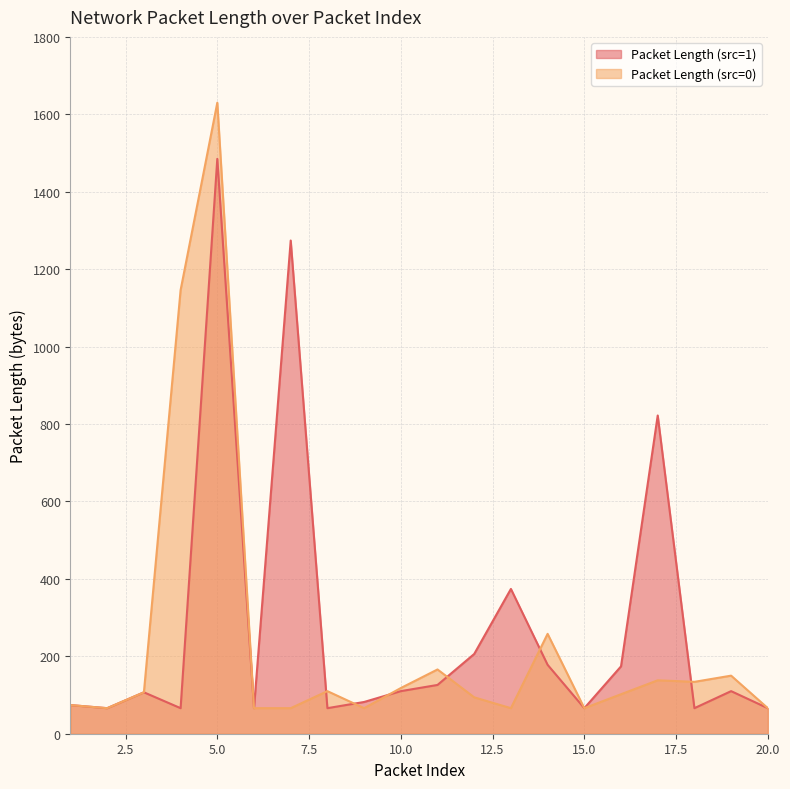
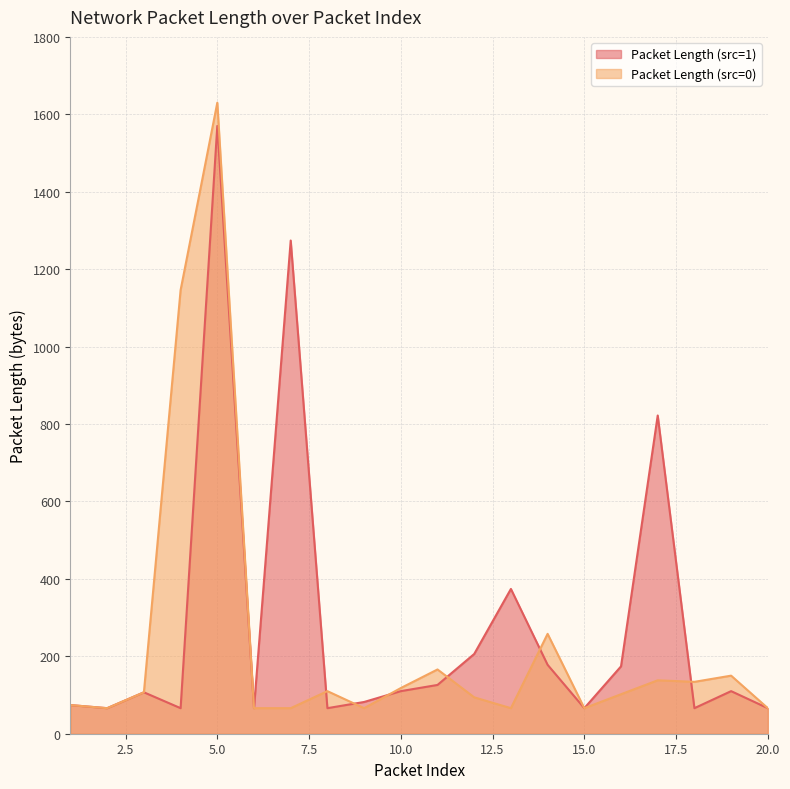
  {
    "Packet Length (src=1)": {
-     "5.0": 1490,
+     "5.0": 1570,
      "10.0": 110
    },
    "Packet Length (src=0)": {
      "5.0": 1630,
      "10.0": 120
    }
  }
